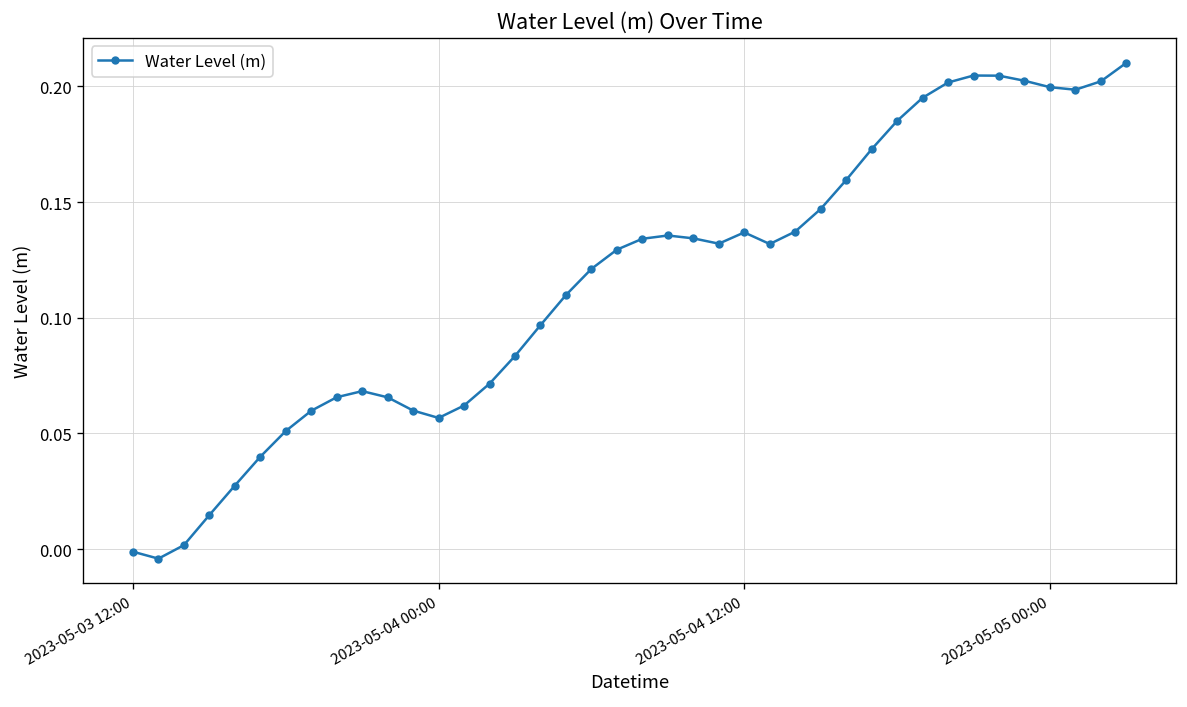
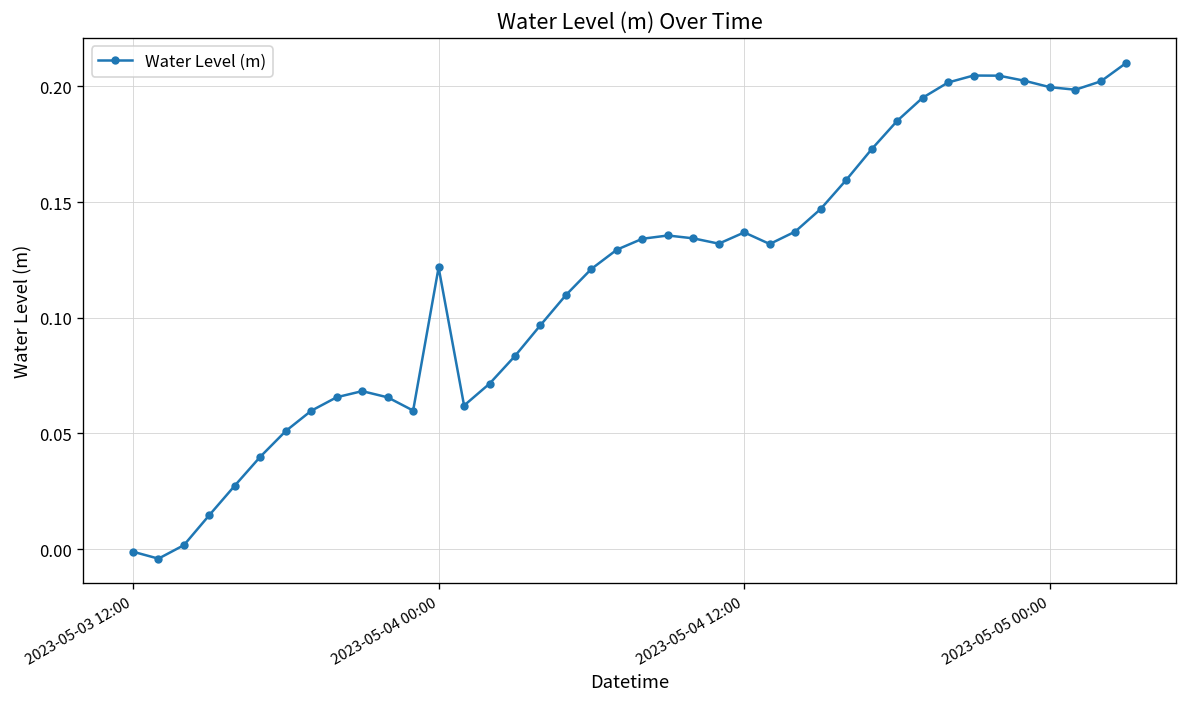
  {
    "2023-05-03 12:00": -0.001,
-   "2023-05-04 00:00": 0.057,
+   "2023-05-04 00:00": 0.122,
    "2023-05-04 12:00": 0.137,
    "2023-05-05 00:00": 0.200
  }
